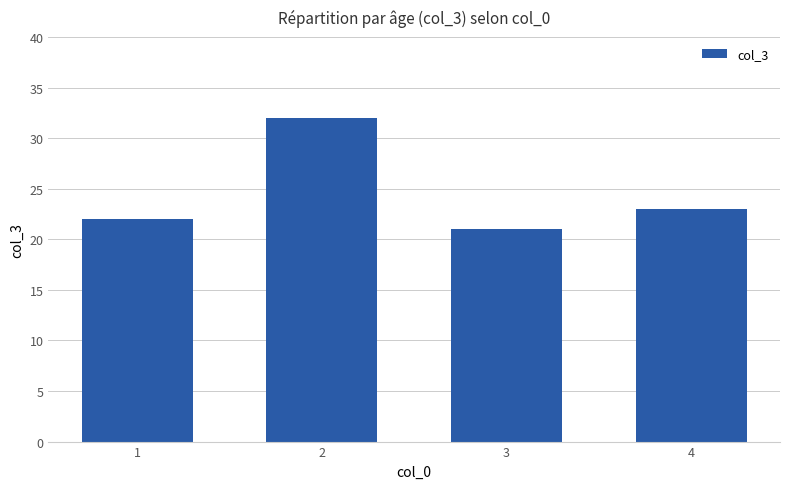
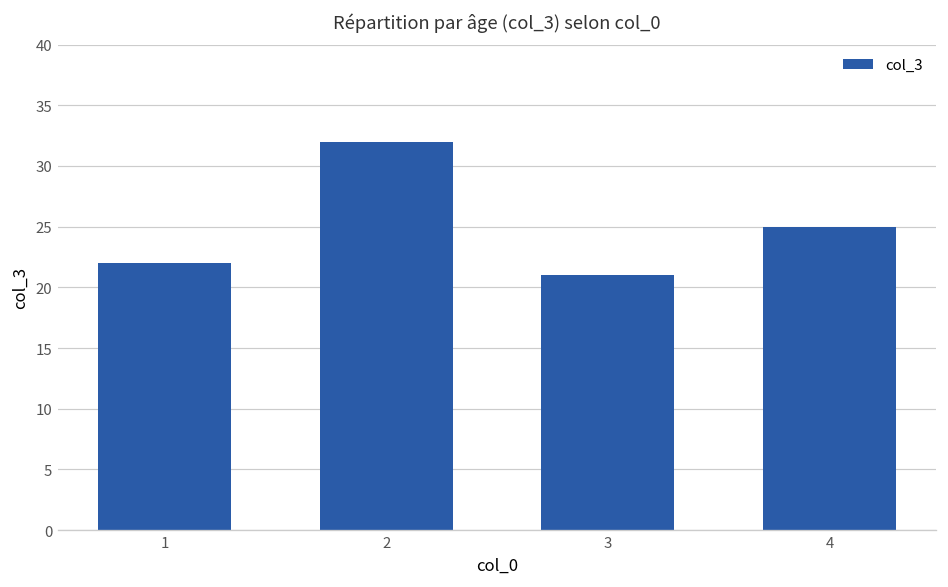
  {
    "1": 22,
    "2": 32,
    "3": 21,
-   "4": 23
+   "4": 25
  }
